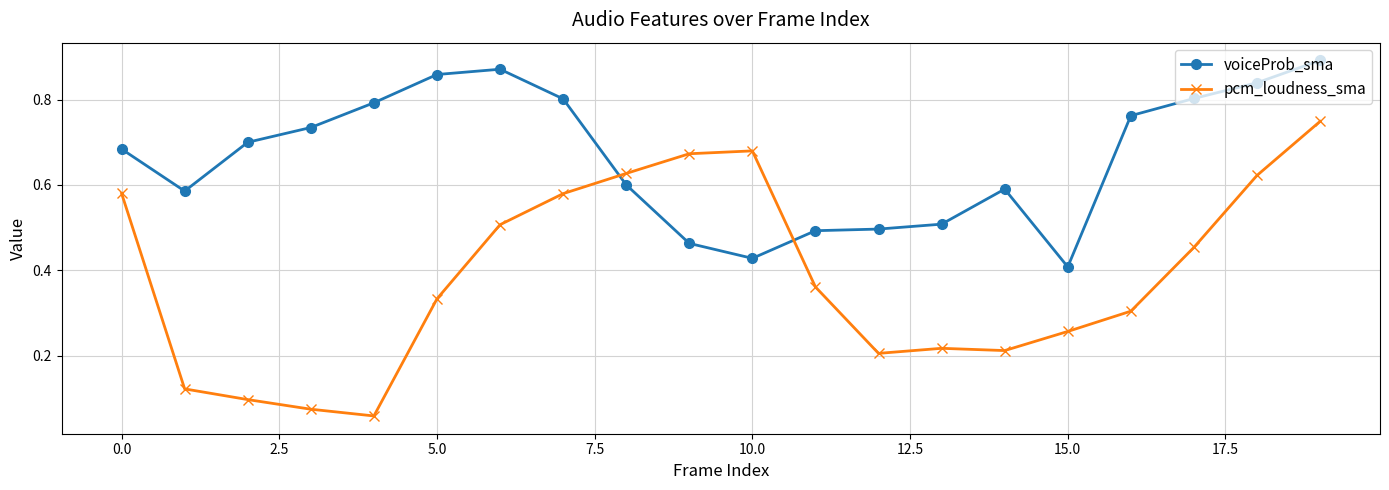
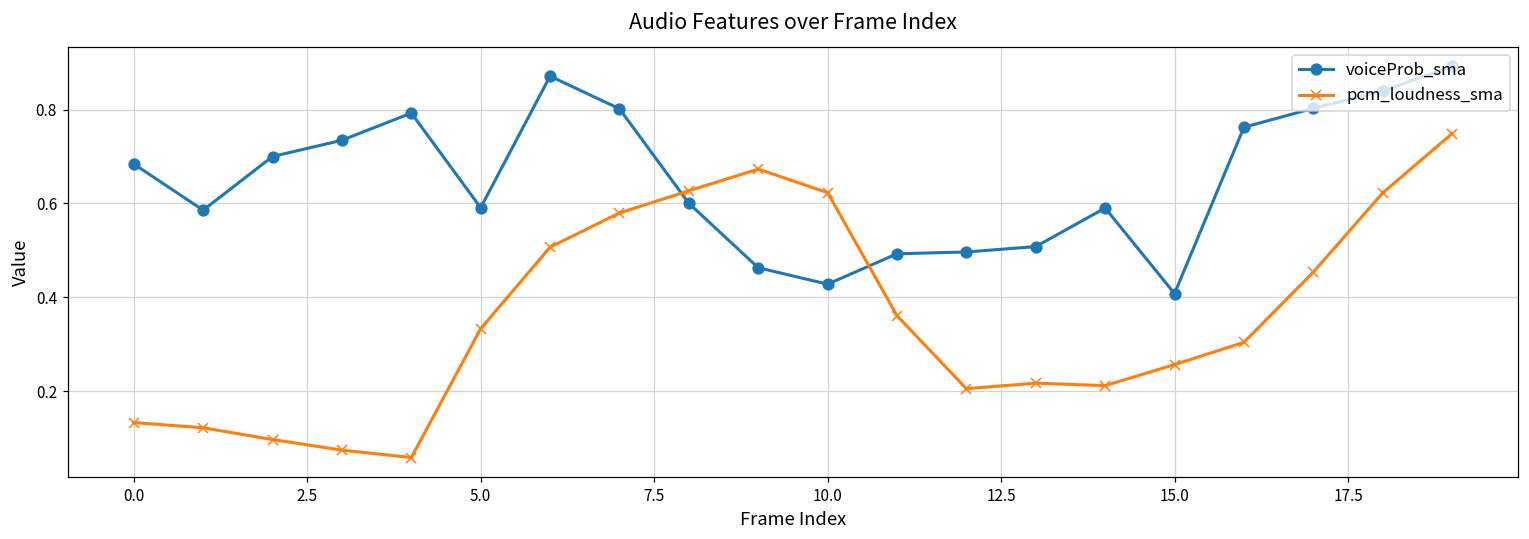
  {
    "voiceProb_sma": {
      "0.0": 0.68,
-     "5.0": 0.86,
+     "5.0": 0.59,
      "10.0": 0.43,
      "15.0": 0.41
    },
    "pcm_loudness_sma": {
-     "0.0": 0.58,
+     "0.0": 0.13,
      "5.0": 0.33,
-     "10.0": 0.68,
+     "10.0": 0.62,
      "15.0": 0.26
    }
  }
